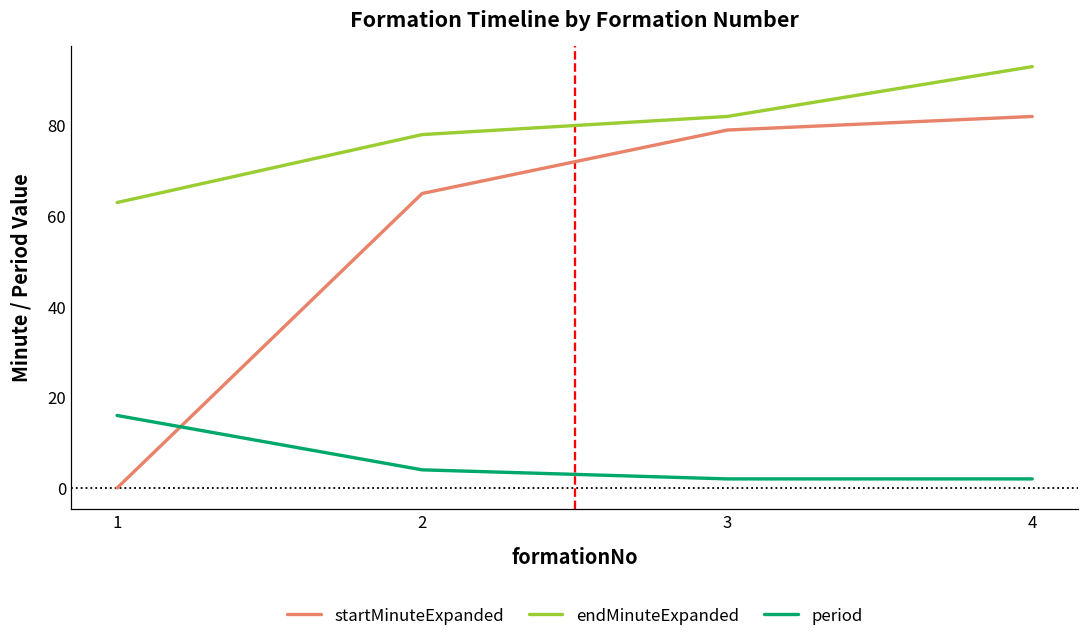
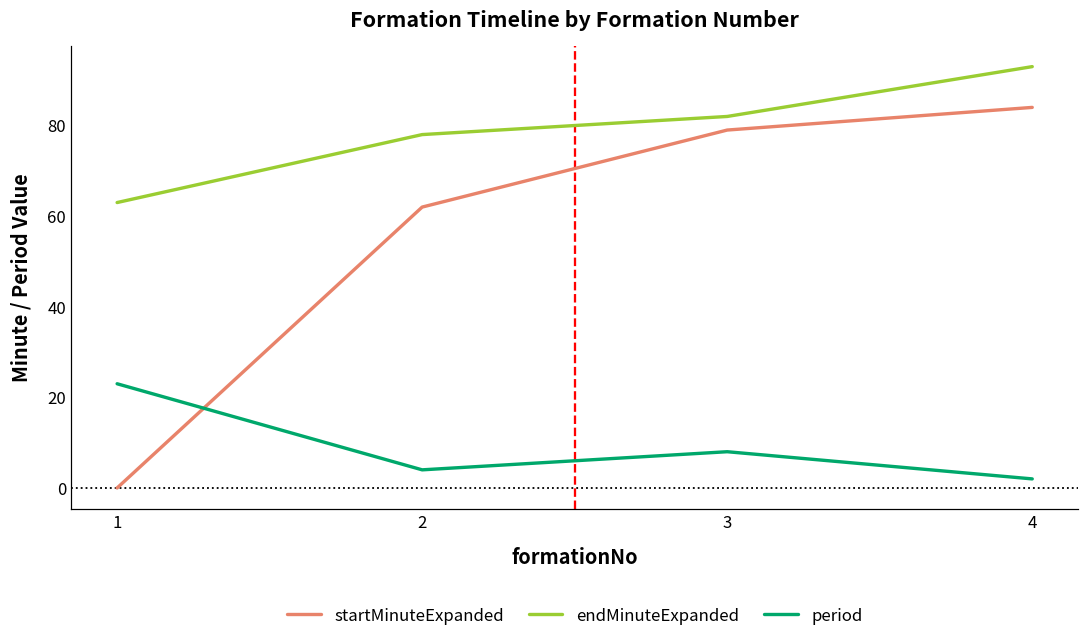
  {
    "startMinuteExpanded": {
      "1": 0,
-     "2": 65,
+     "2": 62,
      "3": 79,
-     "4": 82
+     "4": 84
    },
    "endMinuteExpanded": {
      "1": 63,
      "2": 78,
      "3": 82,
      "4": 93
    },
    "period": {
-     "1": 16,
+     "1": 23,
      "2": 4,
-     "3": 2,
+     "3": 8,
      "4": 2
    }
  }
